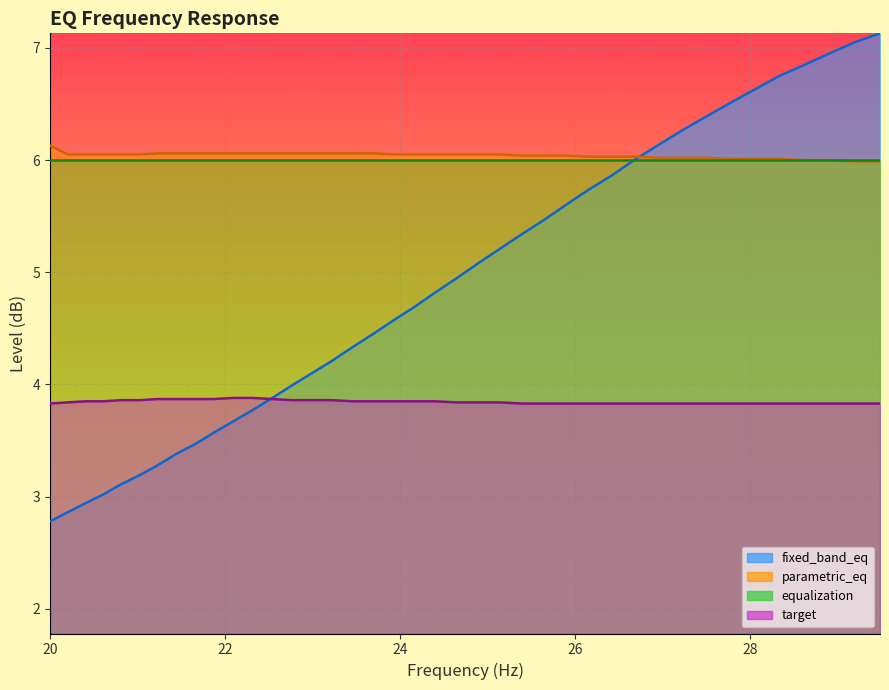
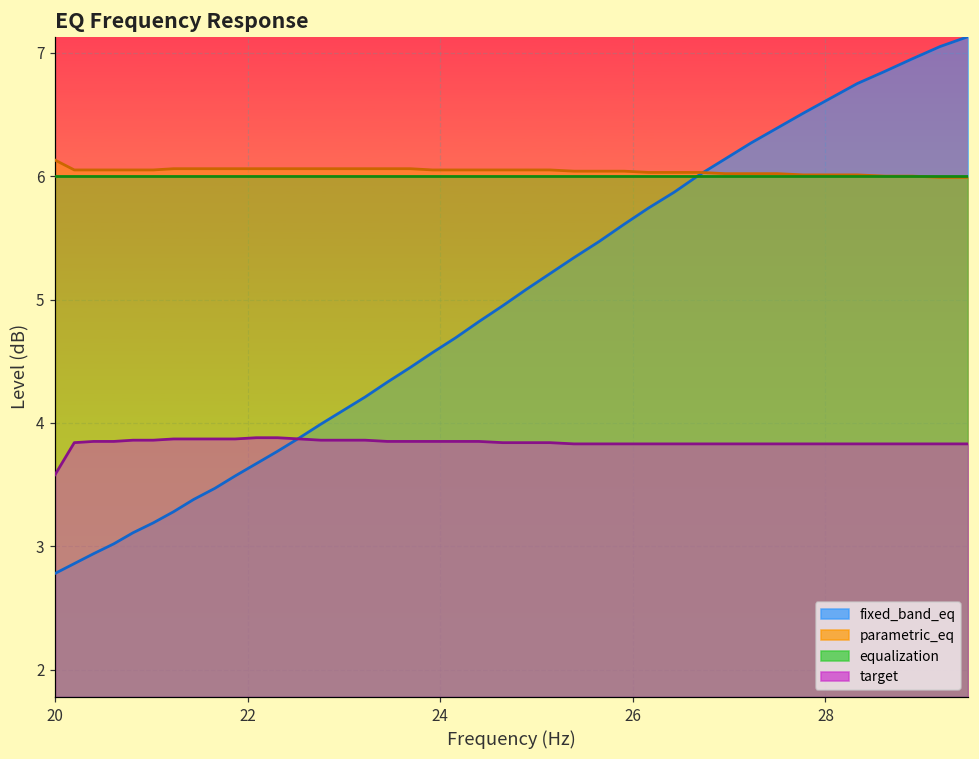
  {
    "fixed_band_eq": {
      "20": 2.78
    },
    "parametric_eq": {
      "20": 6.13
    },
    "equalization": {
      "20": 6.00
    },
    "target": {
-     "20": 3.83
+     "20": 3.58
    }
  }
